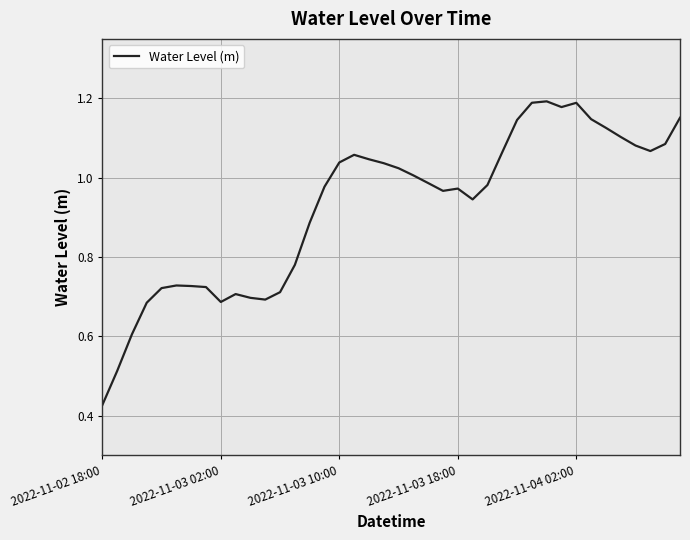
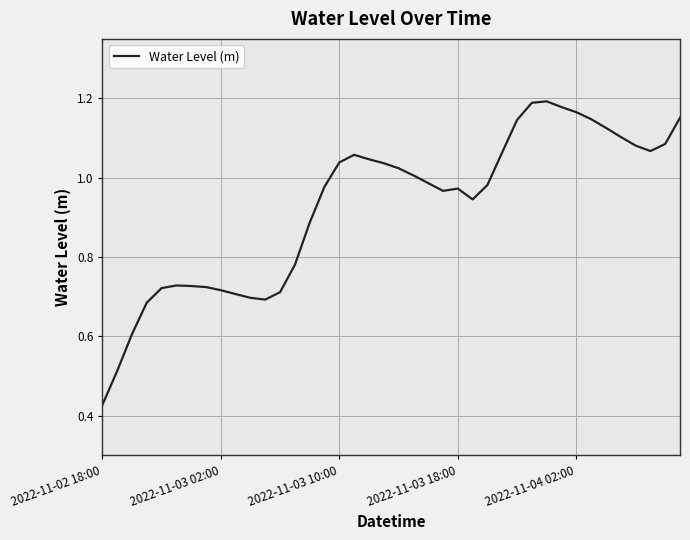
  {
    "2022-11-02 18:00": 0.43,
-   "2022-11-03 02:00": 0.69,
+   "2022-11-03 02:00": 0.72,
    "2022-11-03 10:00": 1.04,
    "2022-11-03 18:00": 0.97,
-   "2022-11-04 02:00": 1.19
+   "2022-11-04 02:00": 1.17
  }
